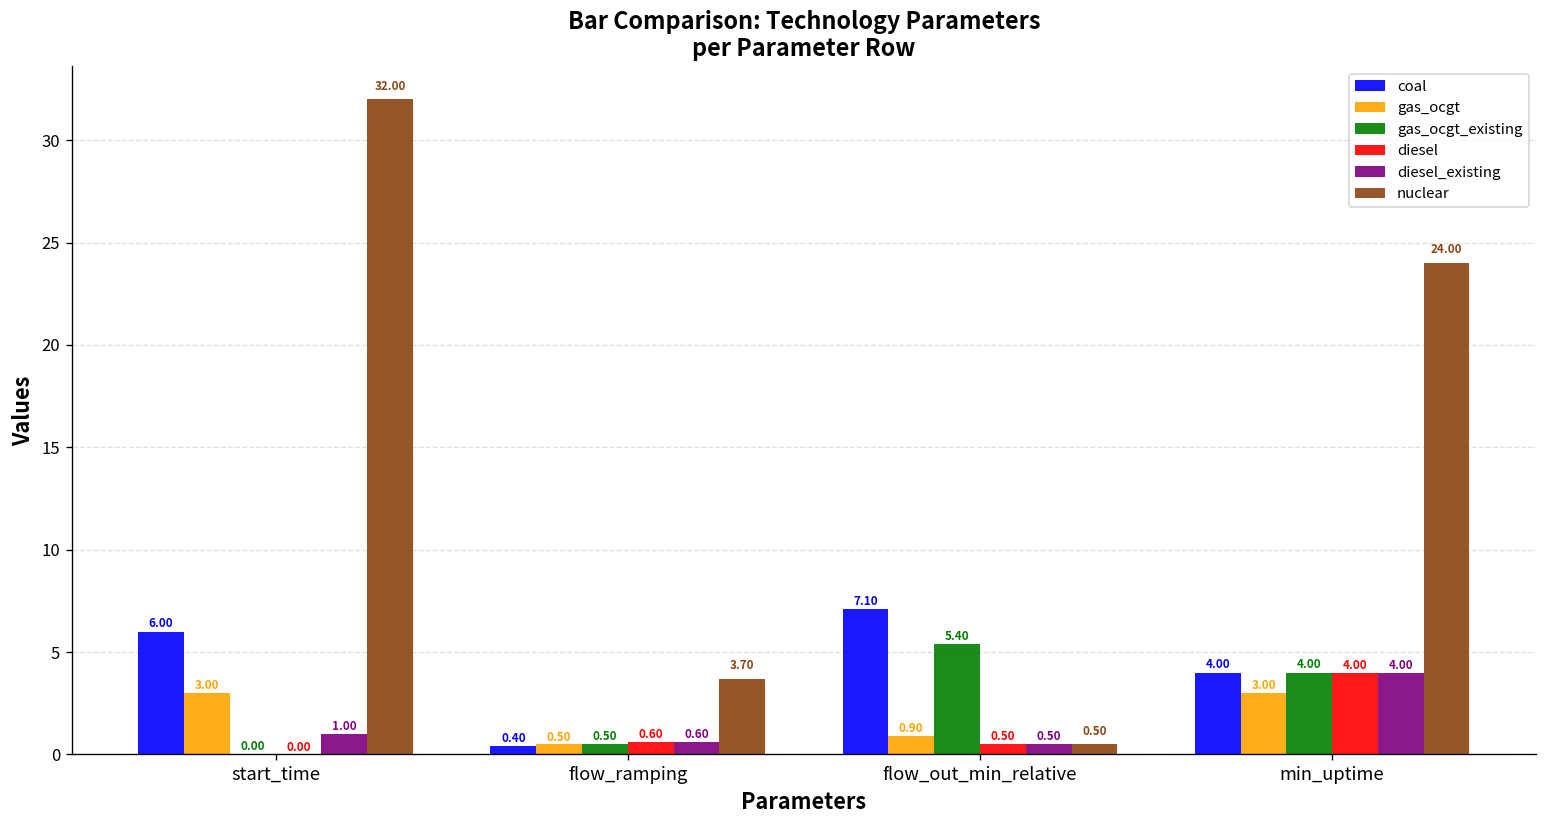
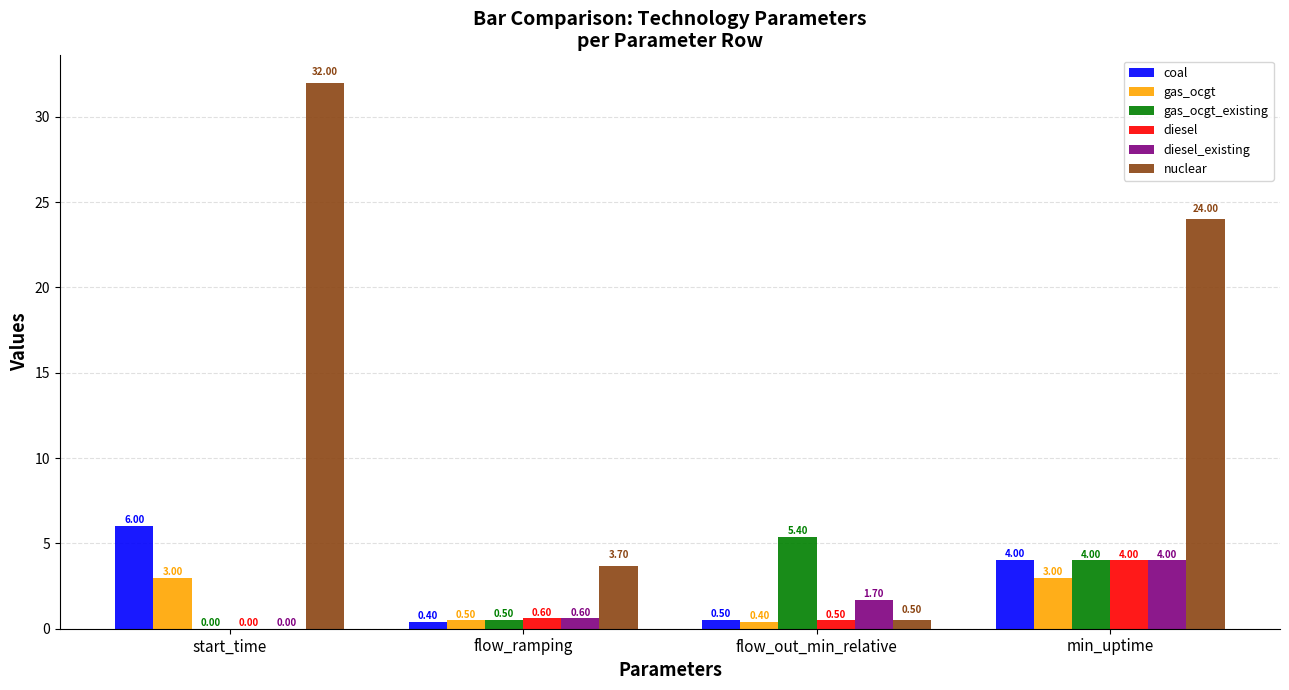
  {
    "coal": {
      "start_time": 6.00,
      "flow_ramping": 0.40,
-     "flow_out_min_relative": 7.10,
+     "flow_out_min_relative": 0.50,
      "min_uptime": 4.00
    },
    "gas_ocgt": {
      "start_time": 3.00,
      "flow_ramping": 0.50,
-     "flow_out_min_relative": 0.90,
+     "flow_out_min_relative": 0.40,
      "min_uptime": 3.00
    },
    "gas_ocgt_existing": {
      "start_time": 0.00,
      "flow_ramping": 0.50,
      "flow_out_min_relative": 5.40,
      "min_uptime": 4.00
    },
    "diesel": {
      "start_time": 0.00,
      "flow_ramping": 0.60,
      "flow_out_min_relative": 0.50,
      "min_uptime": 4.00
    },
    "diesel_existing": {
-     "start_time": 1.00,
+     "start_time": 0.00,
      "flow_ramping": 0.60,
-     "flow_out_min_relative": 0.50,
+     "flow_out_min_relative": 1.70,
      "min_uptime": 4.00
    },
    "nuclear": {
      "start_time": 32.00,
      "flow_ramping": 3.70,
      "flow_out_min_relative": 0.50,
      "min_uptime": 24.00
    }
  }
